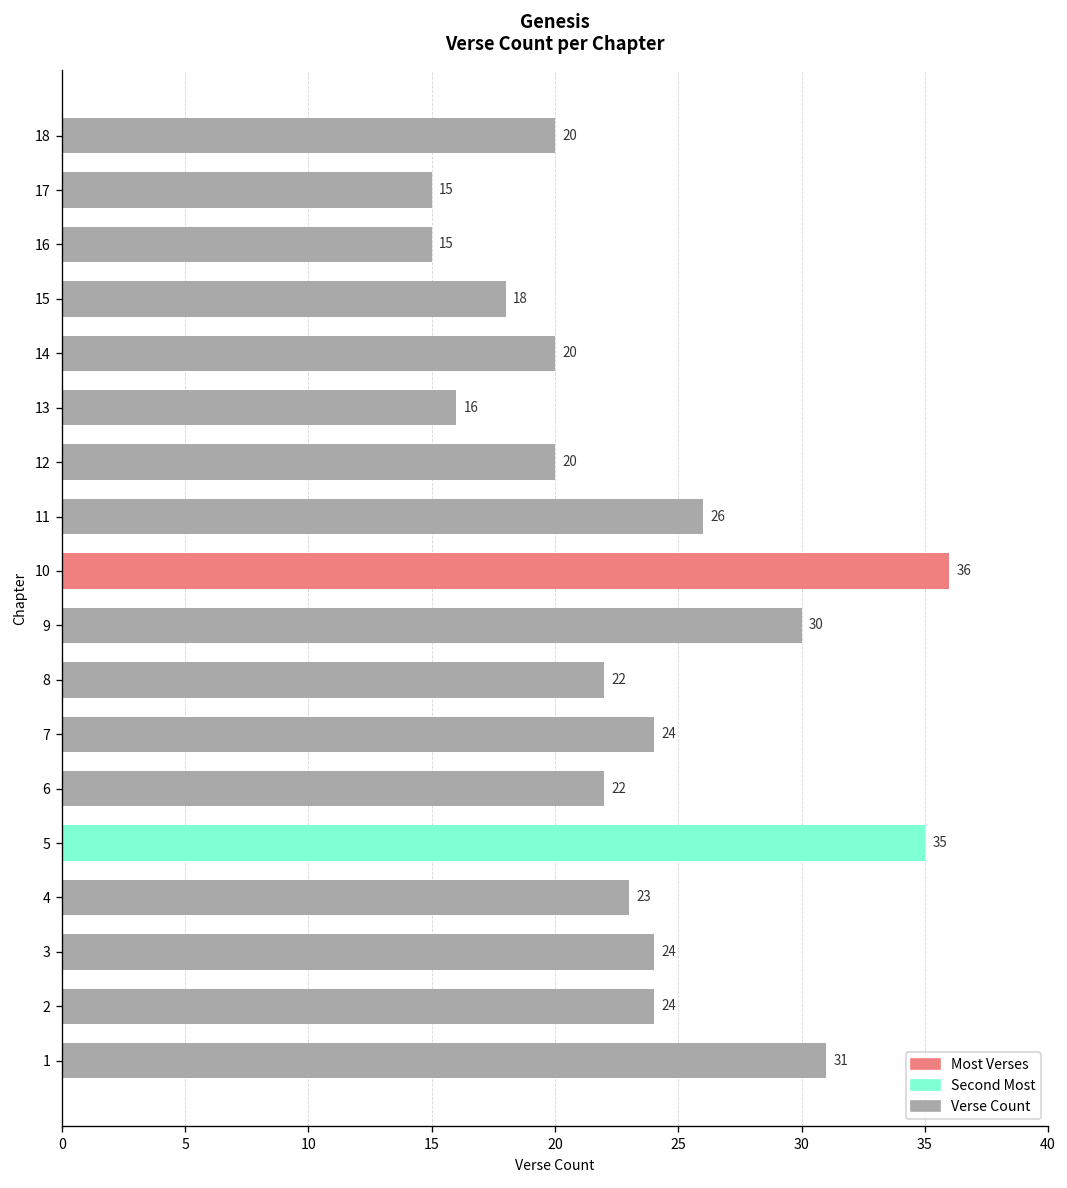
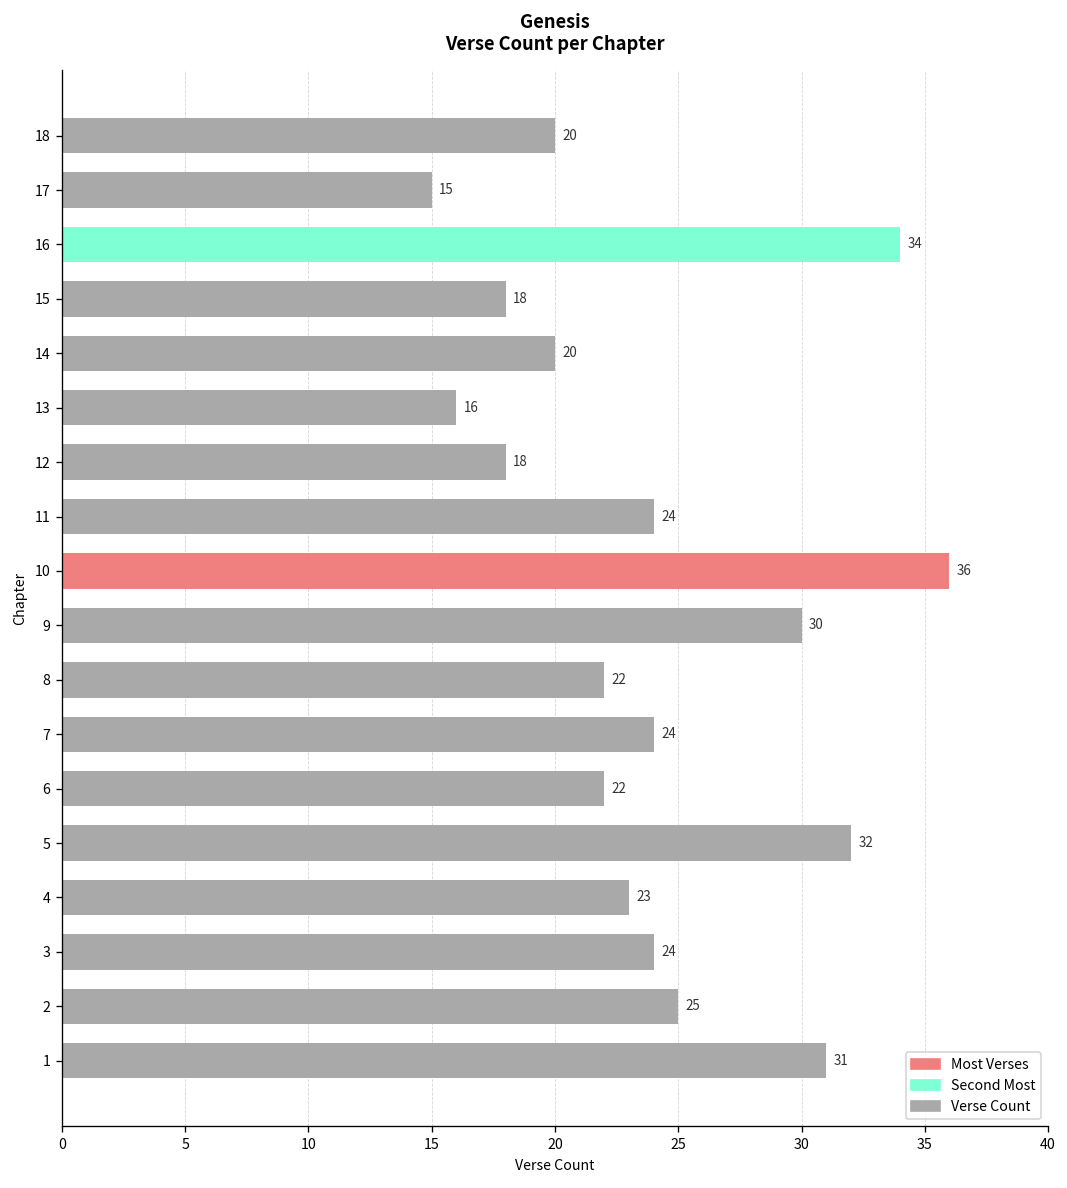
  {
    "18": 20,
    "17": 15,
-   "16": 15,
+   "16": 34,
    "15": 18,
    "14": 20,
    "13": 16,
-   "12": 20,
-   "11": 26,
+   "12": 18,
+   "11": 24,
    "10": 36,
    "9": 30,
    "8": 22,
    "7": 24,
    "6": 22,
-   "5": 35,
+   "5": 32,
    "4": 23,
    "3": 24,
-   "2": 24,
+   "2": 25,
    "1": 31
  }
